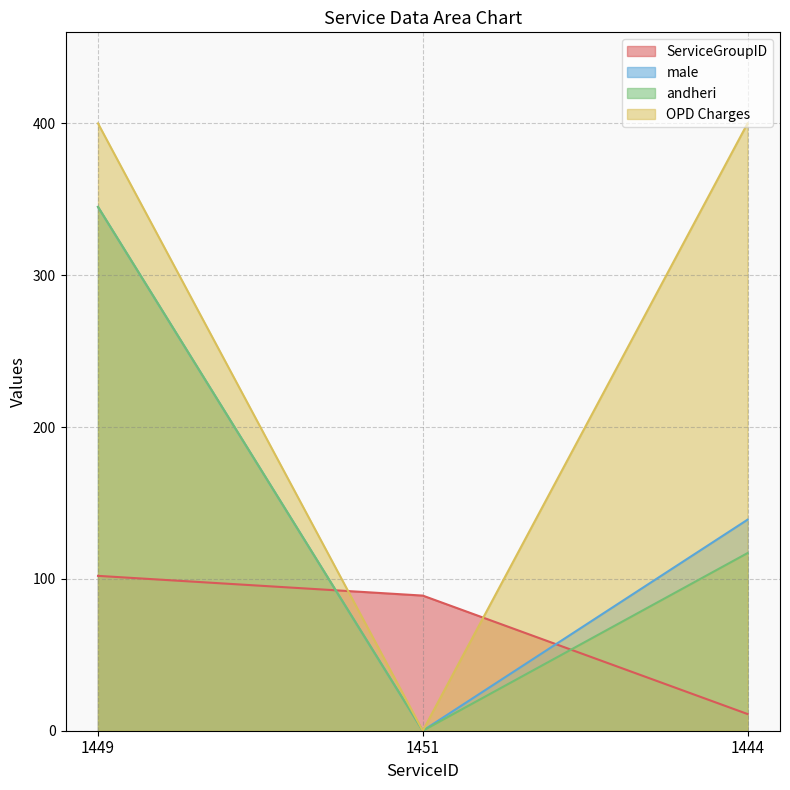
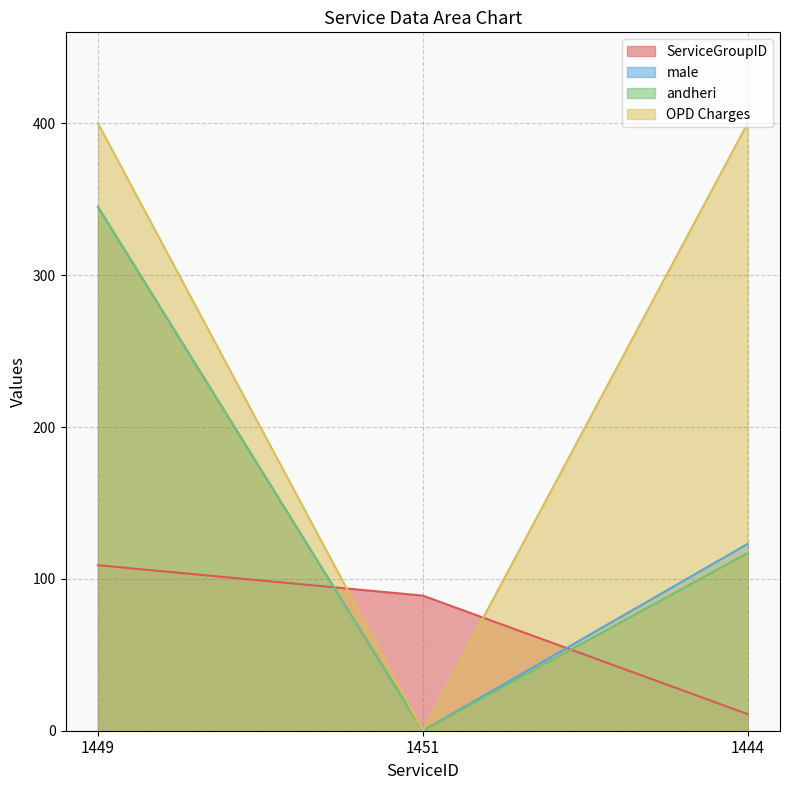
  {
    "ServiceGroupID": {
-     "1449": 102,
+     "1449": 109,
      "1451": 89,
      "1444": 11
    },
    "male": {
-     "1444": 139
+     "1444": 123
    },
    "andheri": {
      "1444": 117
    },
    "OPD Charges": {
      "1449": 400
    }
  }
